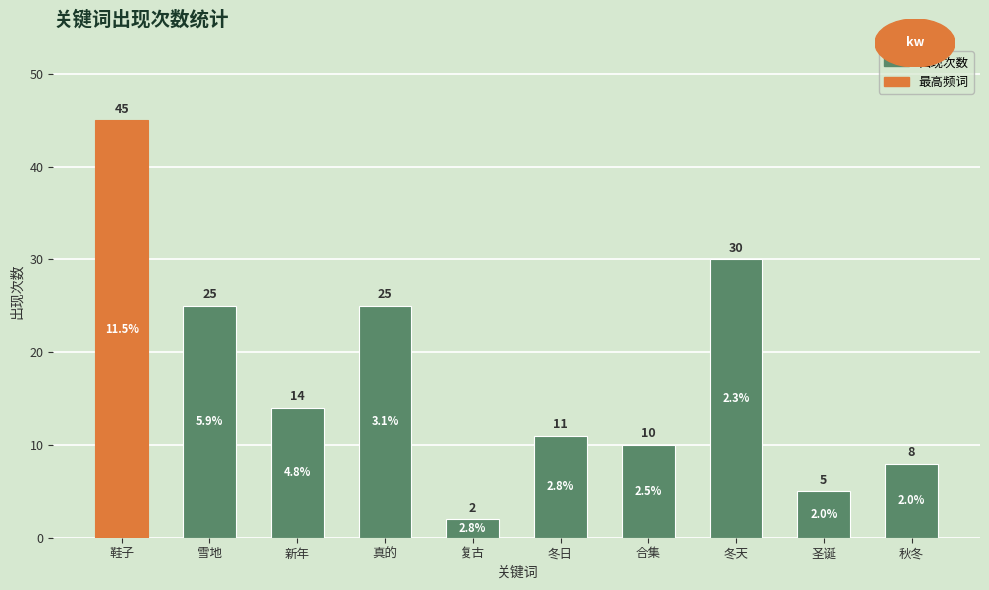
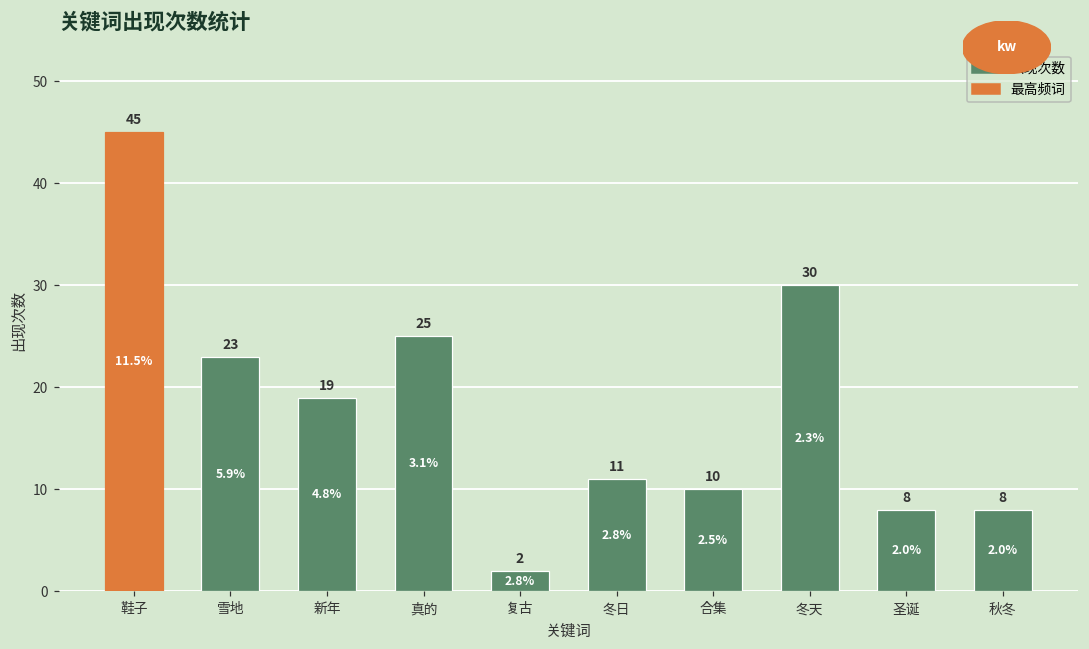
  {
    "鞋子": 45,
-   "雪地": 25,
-   "新年": 14,
+   "雪地": 23,
+   "新年": 19,
    "真的": 25,
    "复古": 2,
    "冬日": 11,
    "合集": 10,
    "冬天": 30,
-   "圣诞": 5,
+   "圣诞": 8,
    "秋冬": 8
  }
